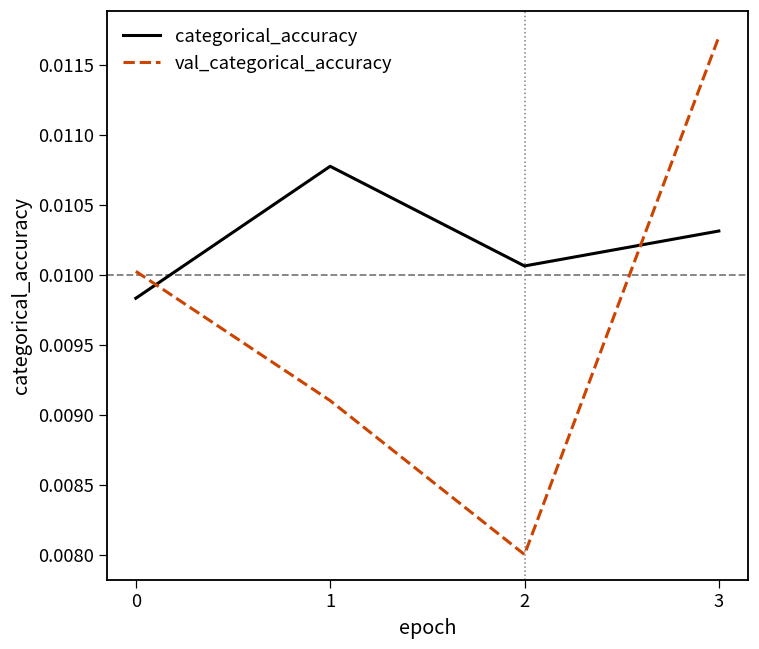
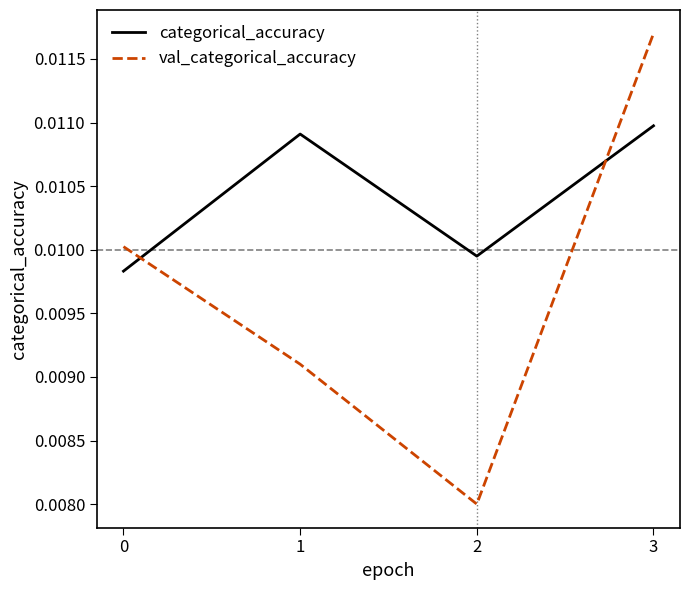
  {
    "categorical_accuracy": {
      "0": 0.00983,
-     "1": 0.01077,
-     "2": 0.01006,
-     "3": 0.01031
+     "1": 0.01091,
+     "2": 0.00995,
+     "3": 0.01097
    },
    "val_categorical_accuracy": {
      "0": 0.01002,
      "1": 0.00910,
      "2": 0.00800,
      "3": 0.01170
    }
  }
